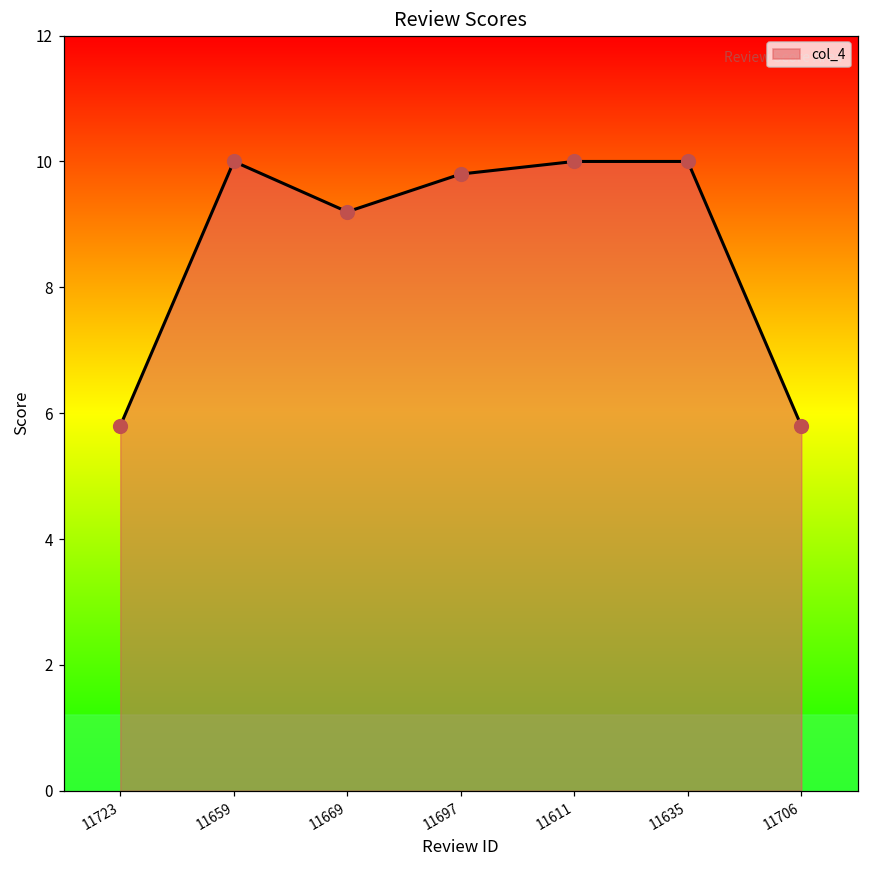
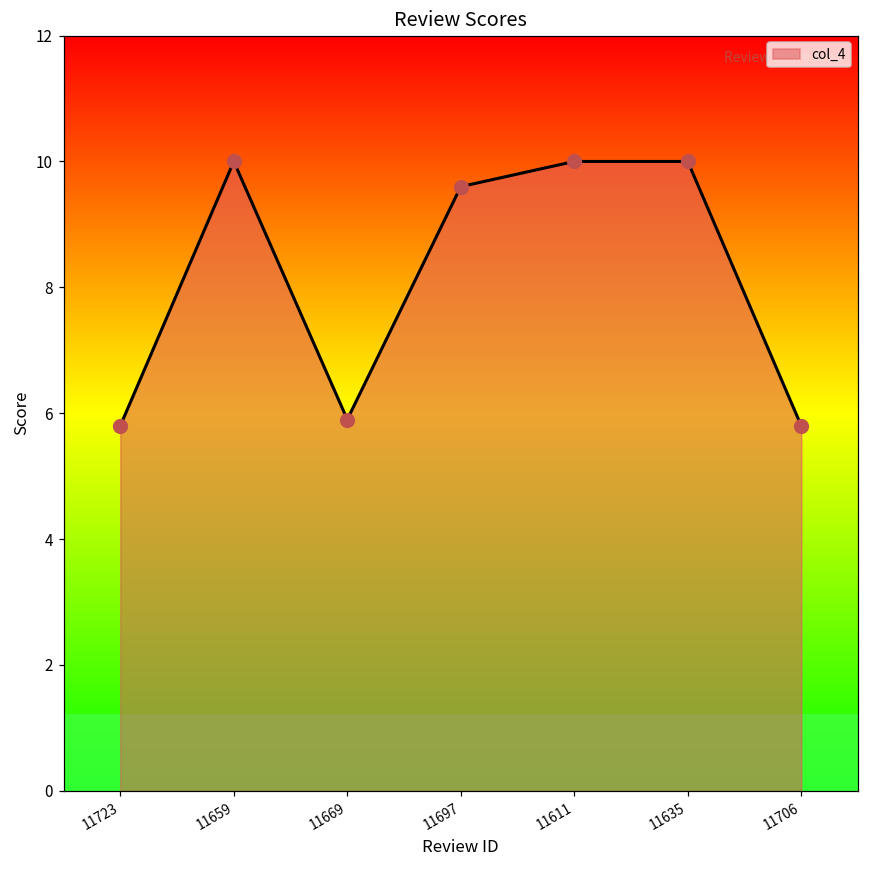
  {
    "11723": 5.8,
    "11659": 10.0,
-   "11669": 9.2,
-   "11697": 9.8,
+   "11669": 5.9,
+   "11697": 9.6,
    "11611": 10.0,
    "11635": 10.0,
    "11706": 5.8
  }
